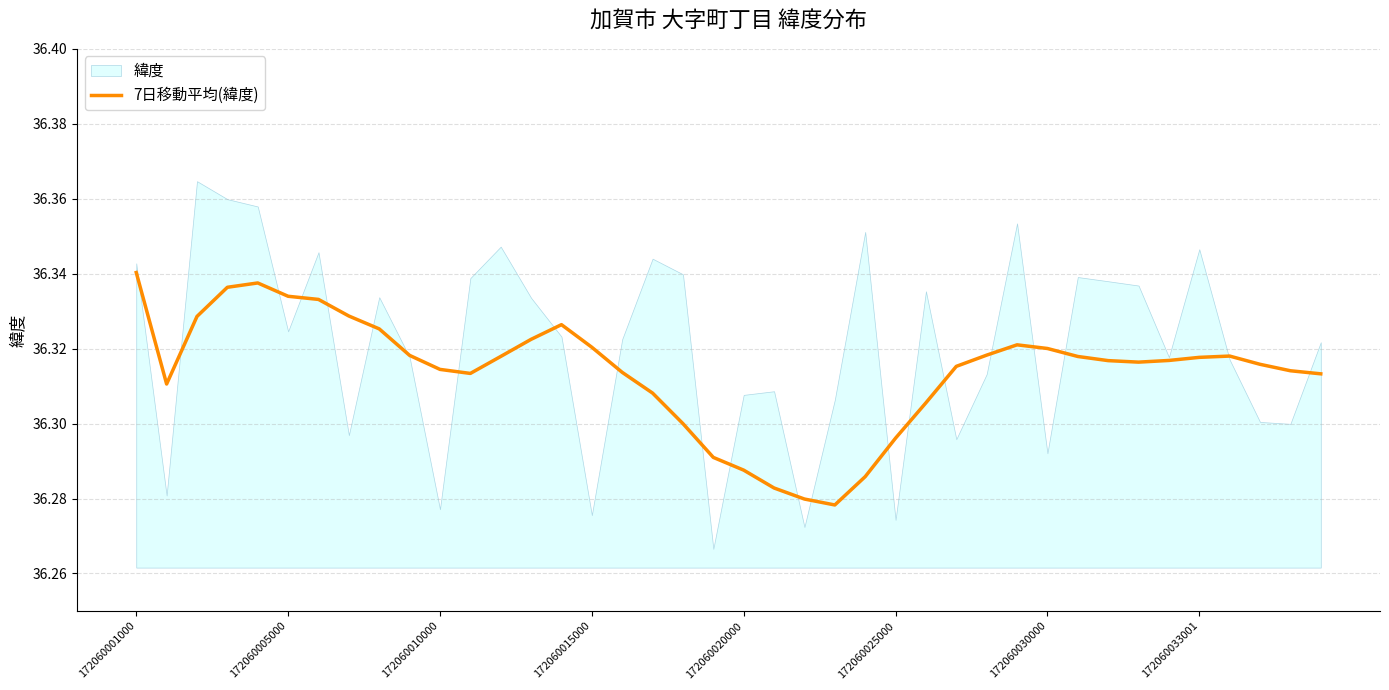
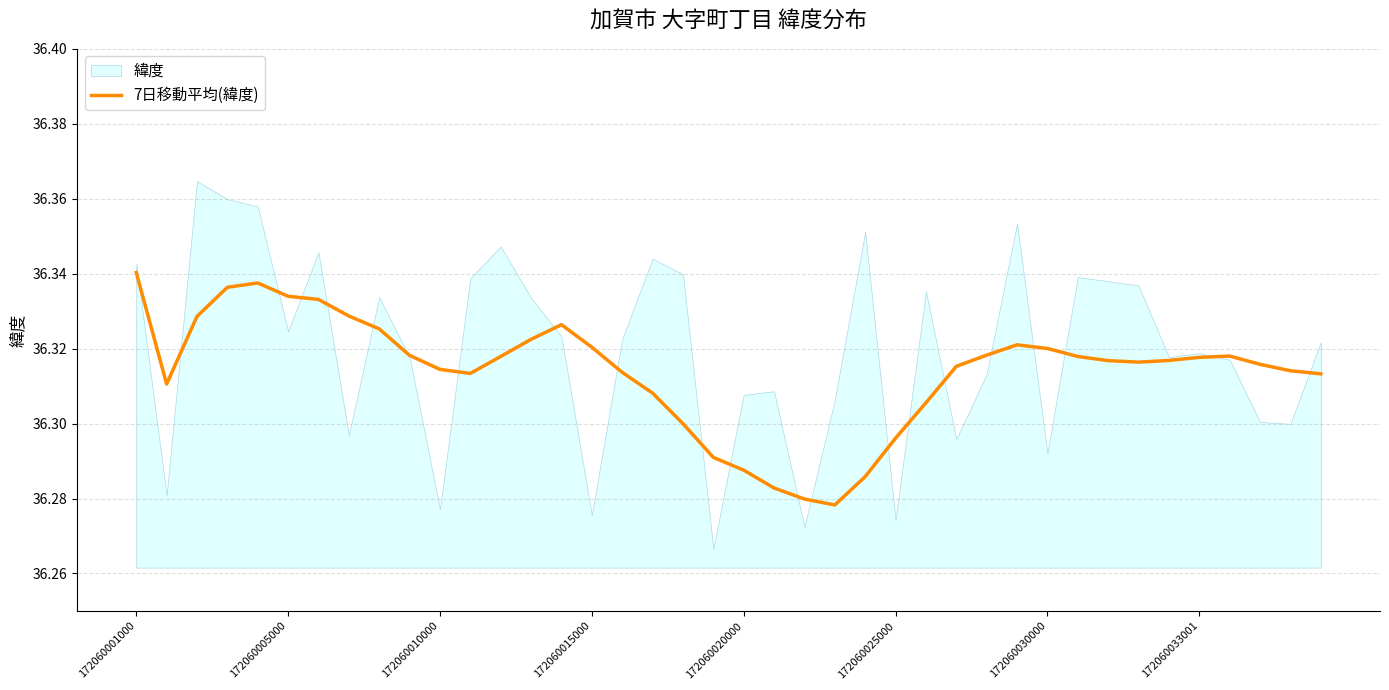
  {
    "7日移動平均(緯度)": {
      "172060001000": 36.340,
      "172060005000": 36.334,
      "172060010000": 36.314,
      "172060015000": 36.320,
      "172060020000": 36.288,
      "172060025000": 36.296,
      "172060030000": 36.320,
      "172060033001": 36.318
    },
    "緯度": {
      "172060001000": 36.343,
      "172060005000": 36.325,
      "172060010000": 36.277,
      "172060015000": 36.276,
      "172060020000": 36.308,
      "172060025000": 36.274,
      "172060030000": 36.292,
-     "172060033001": 36.347
+     "172060033001": 36.319
    }
  }
